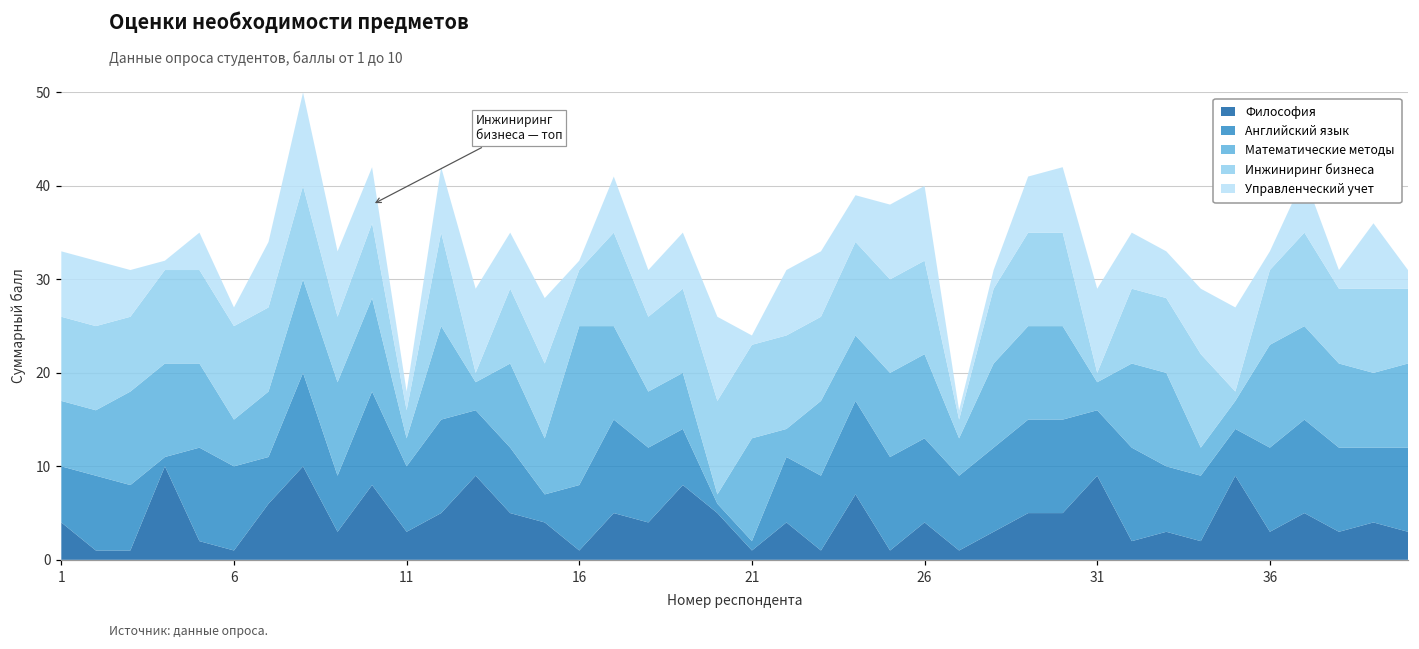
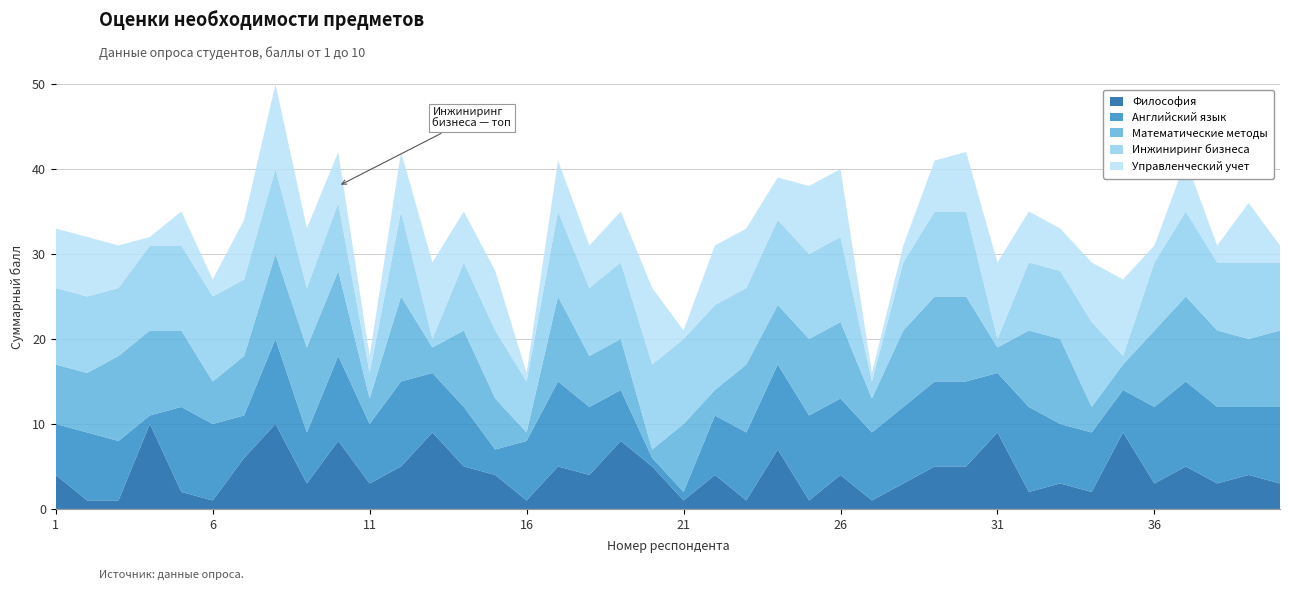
  {
    "Математические методы": {
      "1": 7,
      "6": 5,
      "11": 3,
-     "16": 17,
-     "21": 11,
+     "16": 1,
+     "21": 8,
      "26": 9,
      "31": 3,
-     "36": 11
+     "36": 9
    }
  }
